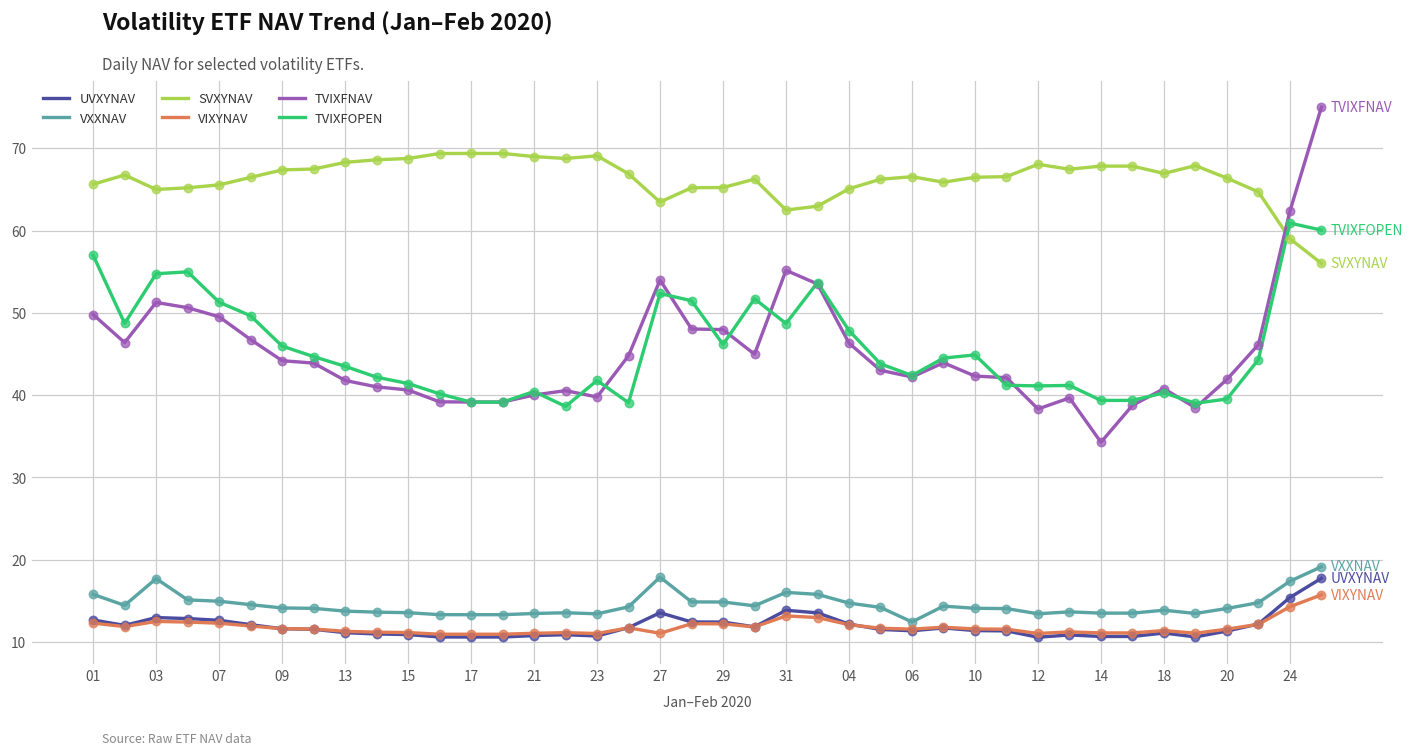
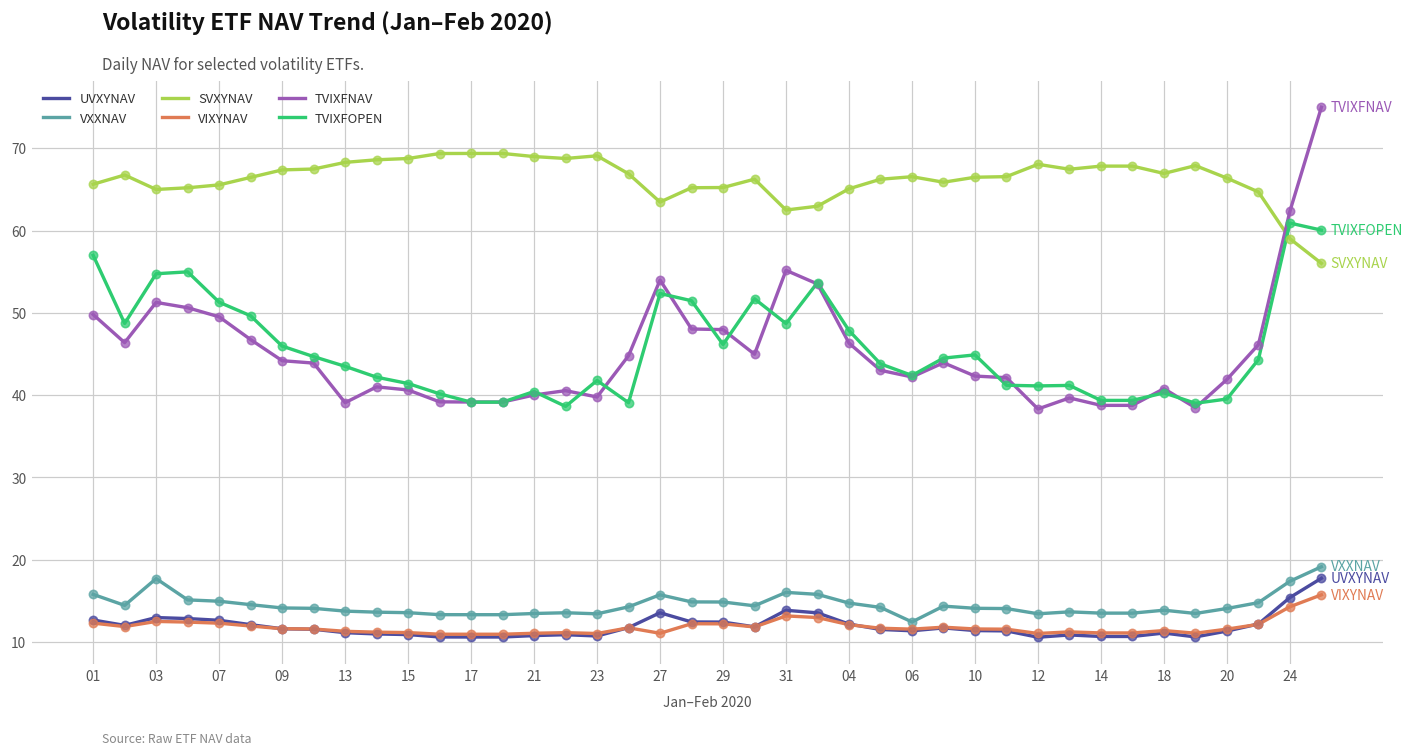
  {
    "UVXYNAV": {
      "01": 13,
      "03": 13,
      "07": 13,
      "27": 14,
      "31": 14,
      "12": 11,
      "14": 11,
      "24": 15
    },
    "VXXNAV": {
      "01": 16,
      "03": 18,
      "07": 15,
      "09": 14,
      "13": 14,
      "15": 14,
      "17": 13,
      "21": 13,
      "23": 13,
-     "27": 18,
+     "27": 16,
      "29": 15,
      "31": 16,
      "04": 15,
      "06": 12,
      "10": 14,
      "12": 13,
      "14": 14,
      "18": 14,
      "20": 14,
      "24": 17
    },
    "SVXYNAV": {
      "01": 66,
      "03": 65,
      "07": 66,
      "09": 67,
      "13": 68,
      "15": 69,
      "17": 69,
      "21": 69,
      "23": 69,
      "27": 63,
      "29": 65,
      "31": 62,
      "04": 65,
      "06": 67,
      "10": 66,
      "12": 68,
      "14": 68,
      "18": 67,
      "20": 66,
      "24": 59
    },
    "VIXYNAV": {
      "01": 12,
      "03": 13,
      "07": 12,
      "27": 11,
      "31": 13,
      "12": 11,
      "14": 11,
      "24": 14
    },
    "TVIXFNAV": {
      "01": 50,
      "03": 51,
      "07": 50,
      "09": 44,
-     "13": 42,
+     "13": 39,
      "15": 41,
      "21": 40,
      "23": 40,
      "27": 54,
      "29": 48,
      "31": 55,
      "04": 46,
      "10": 42,
      "12": 38,
-     "14": 34,
+     "14": 39,
      "18": 41,
      "20": 42,
      "24": 62
    },
    "TVIXFOPEN": {
      "01": 57,
      "03": 55,
      "07": 51,
      "09": 46,
      "13": 44,
      "15": 41,
      "21": 40,
      "23": 42,
      "27": 52,
      "29": 46,
      "31": 49,
      "04": 48,
      "10": 45,
      "12": 41,
      "14": 39,
      "18": 40,
      "20": 40,
      "24": 61
    }
  }
